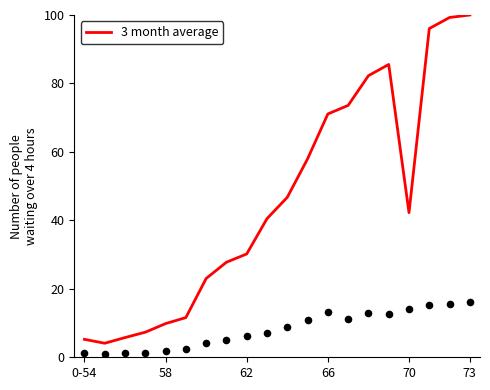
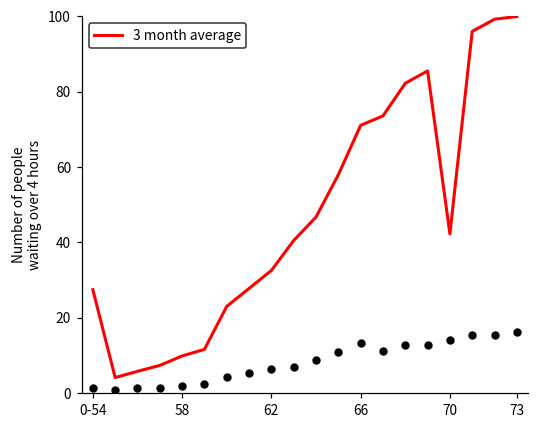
  {
    "3 month average": {
-     "0-54": 5,
+     "0-54": 27,
      "58": 10,
-     "62": 30,
+     "62": 33,
      "66": 71,
      "70": 42,
      "73": 100
    }
  }
